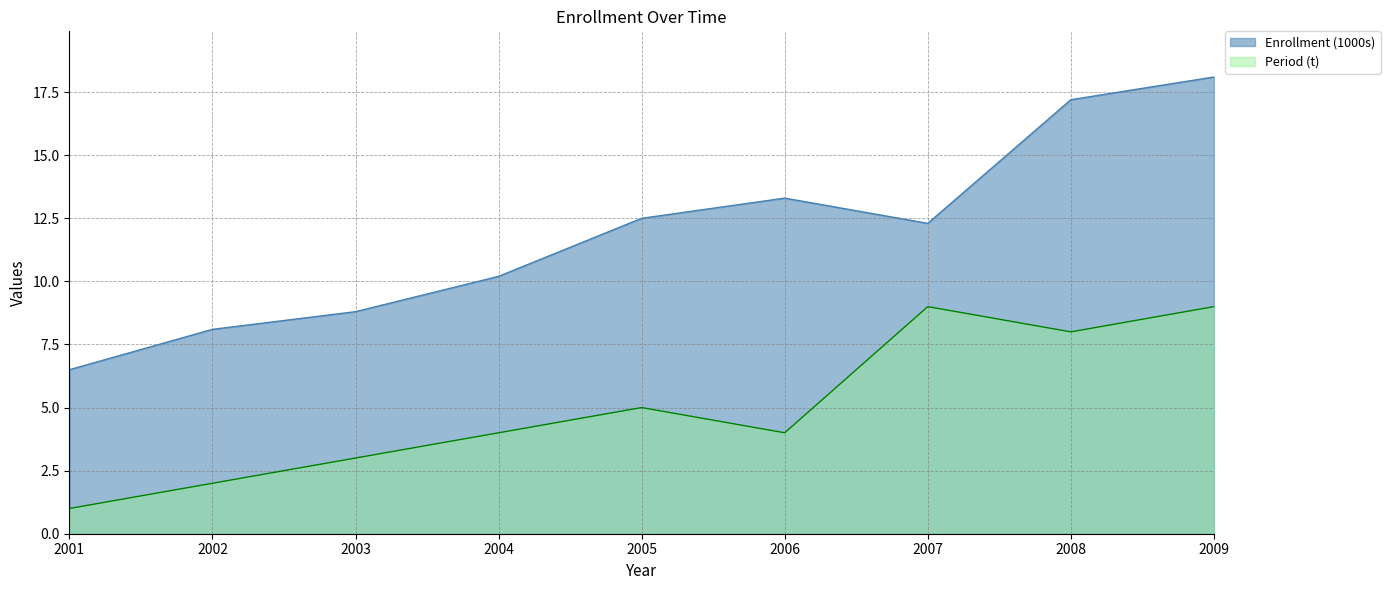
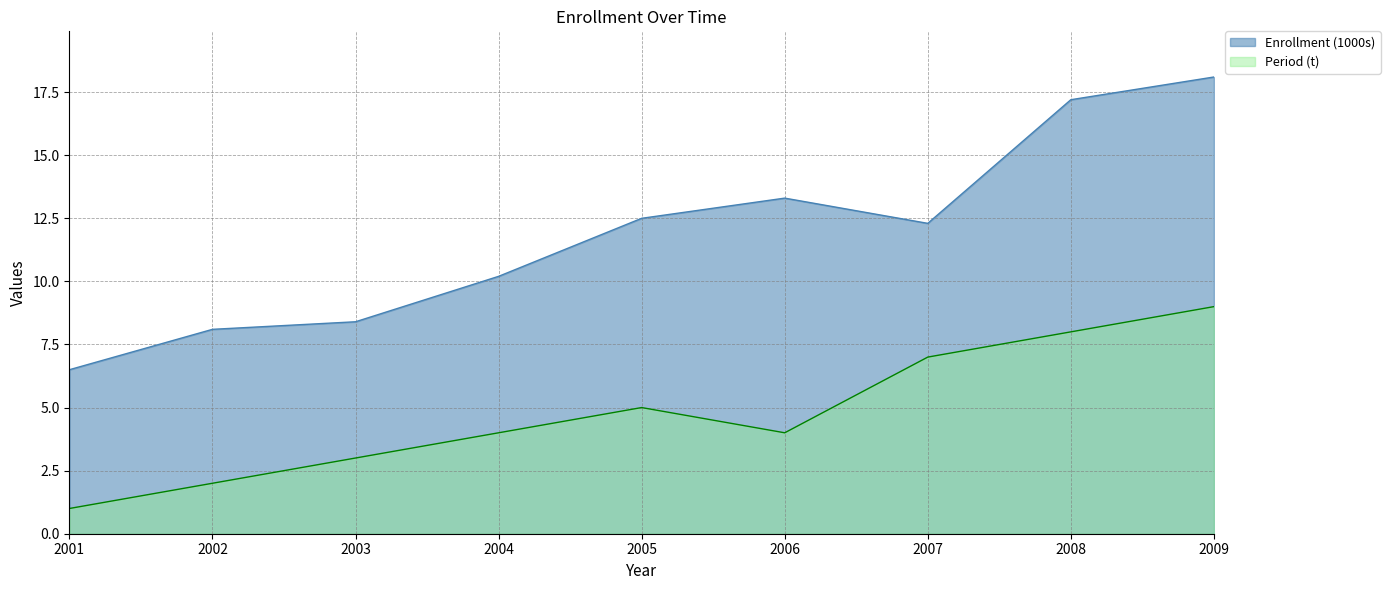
  {
    "Enrollment (1000s)": {
      "2001": 6.5,
      "2002": 8.1,
-     "2003": 8.8,
+     "2003": 8.4,
      "2004": 10.2,
      "2005": 12.5,
      "2006": 13.3,
      "2007": 12.3,
      "2008": 17.2,
      "2009": 18.1
    },
    "Period (t)": {
      "2001": 1,
      "2002": 2,
      "2003": 3,
      "2004": 4,
      "2005": 5,
      "2006": 4,
-     "2007": 9,
+     "2007": 7,
      "2008": 8,
      "2009": 9
    }
  }
